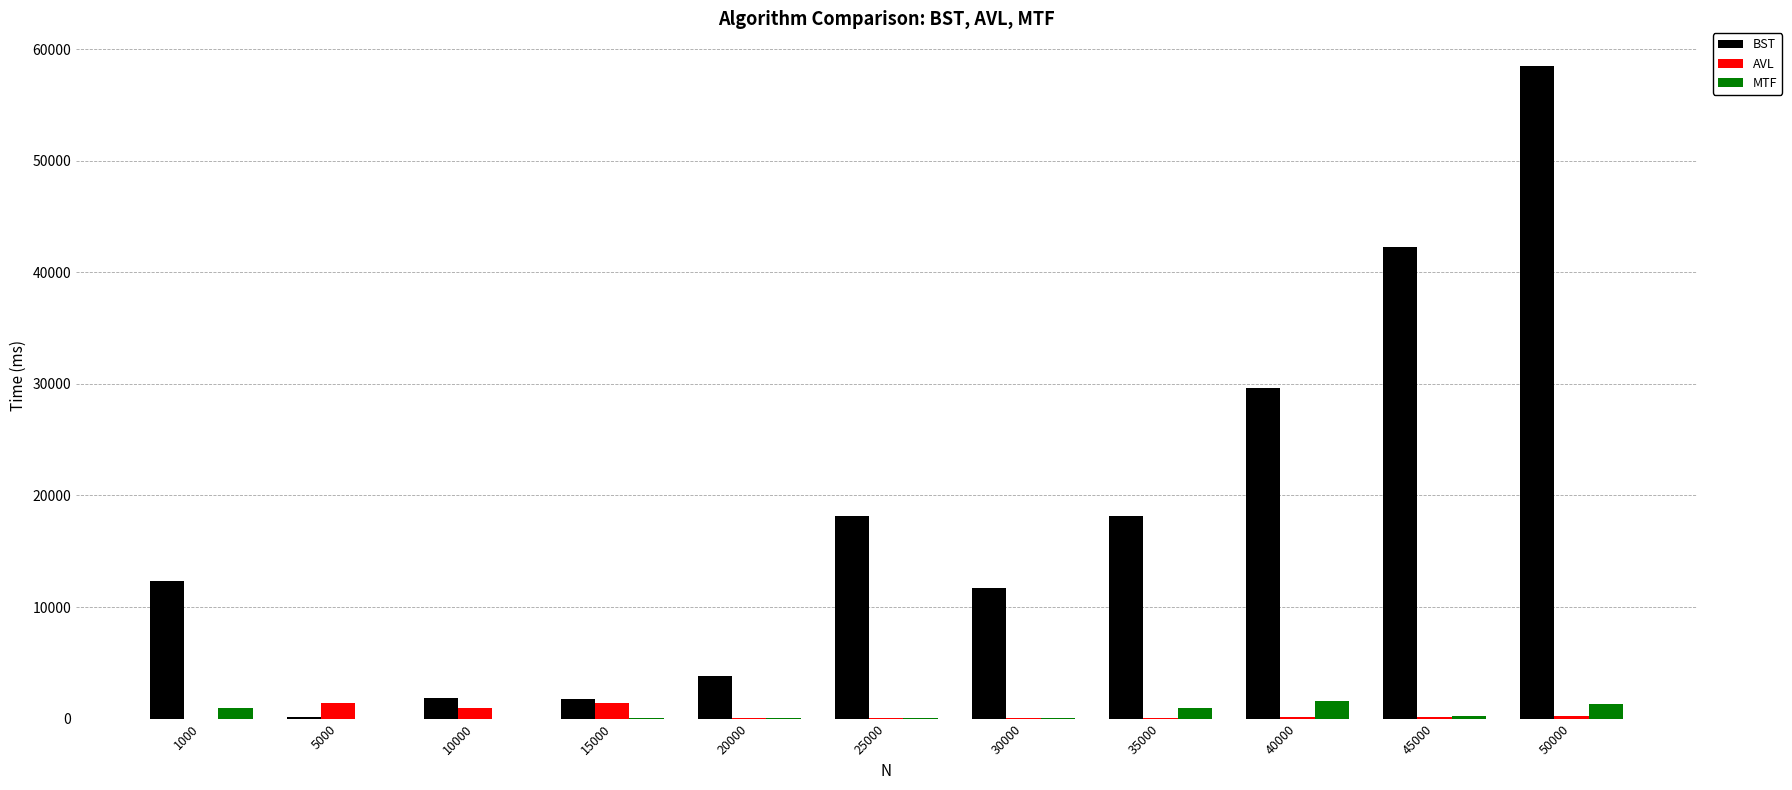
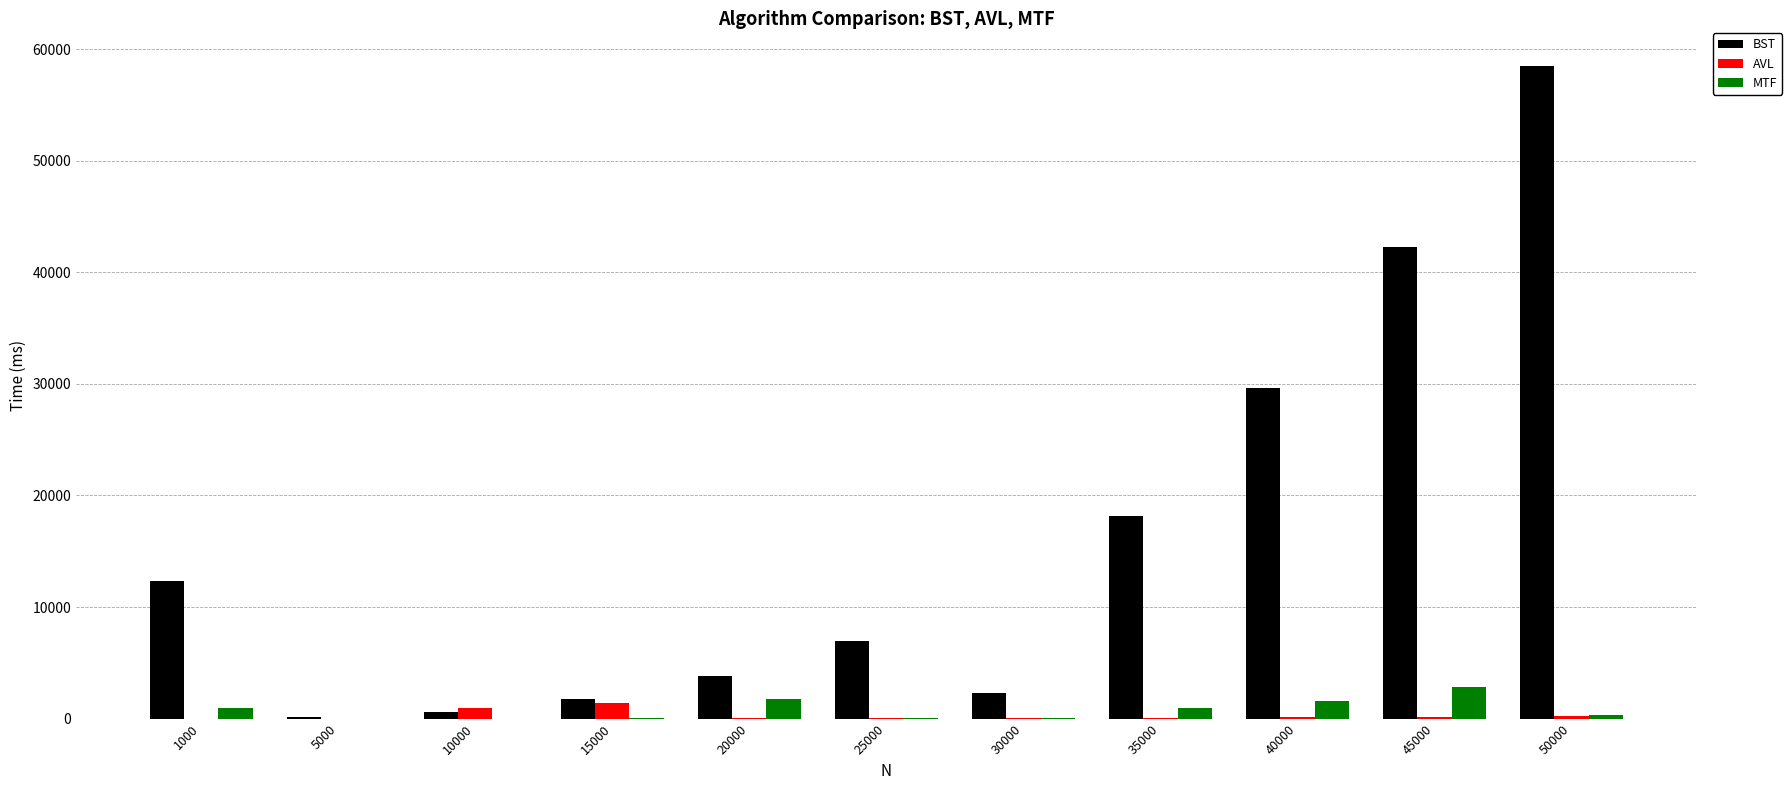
  {
    "BST": {
      "1000": 12300,
-     "10000": 1900,
+     "10000": 600,
      "15000": 1800,
      "20000": 3900,
-     "25000": 18200,
-     "30000": 11700,
+     "25000": 6900,
+     "30000": 2300,
      "35000": 18200,
      "40000": 29600,
      "45000": 42300,
      "50000": 58500
    },
    "AVL": {
-     "5000": 1400,
+     "5000": 0,
      "10000": 900,
      "15000": 1400
    },
    "MTF": {
      "1000": 900,
-     "20000": 0,
+     "20000": 1800,
      "35000": 900,
      "40000": 1600,
-     "45000": 200,
-     "50000": 1300
+     "45000": 2800,
+     "50000": 300
    }
  }
